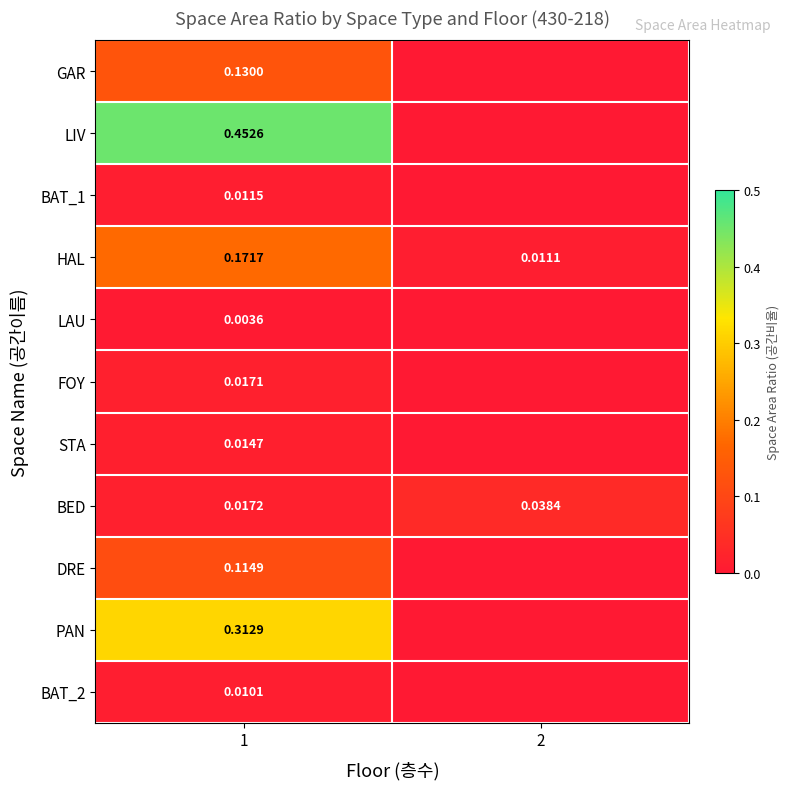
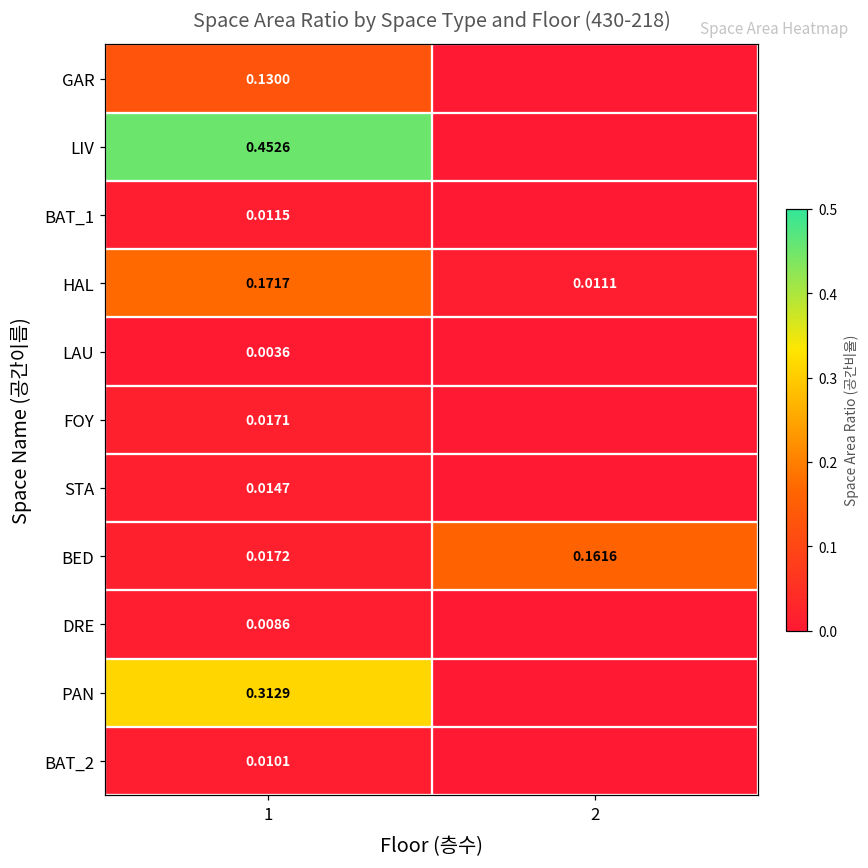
  {
    "GAR": {
      "1": 0.1300
    },
    "LIV": {
      "1": 0.4526
    },
    "BAT_1": {
      "1": 0.0115
    },
    "HAL": {
      "1": 0.1717,
      "2": 0.0111
    },
    "LAU": {
      "1": 0.0036
    },
    "FOY": {
      "1": 0.0171
    },
    "STA": {
      "1": 0.0147
    },
    "BED": {
      "1": 0.0172,
-     "2": 0.0384
+     "2": 0.1616
    },
    "DRE": {
-     "1": 0.1149
+     "1": 0.0086
    },
    "PAN": {
      "1": 0.3129
    },
    "BAT_2": {
      "1": 0.0101
    }
  }
